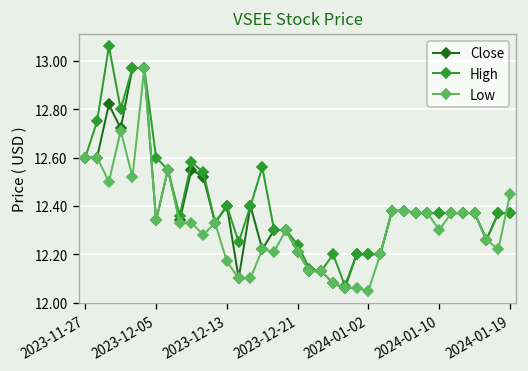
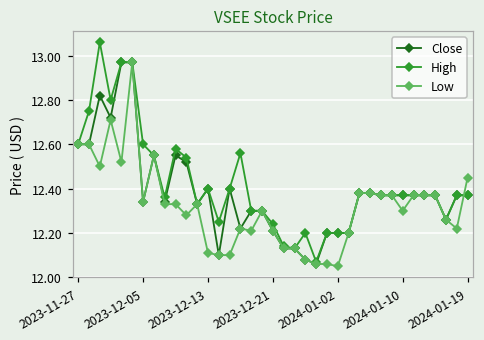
  {
    "Low": {
-     "2023-12-13": 12.17,
+     "2023-12-13": 12.11,
      "2024-01-02": 12.05,
      "2024-01-10": 12.30,
      "2024-01-19": 12.45
    }
  }
